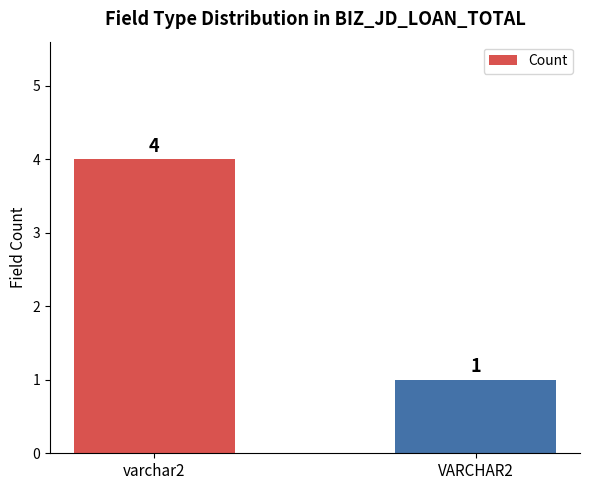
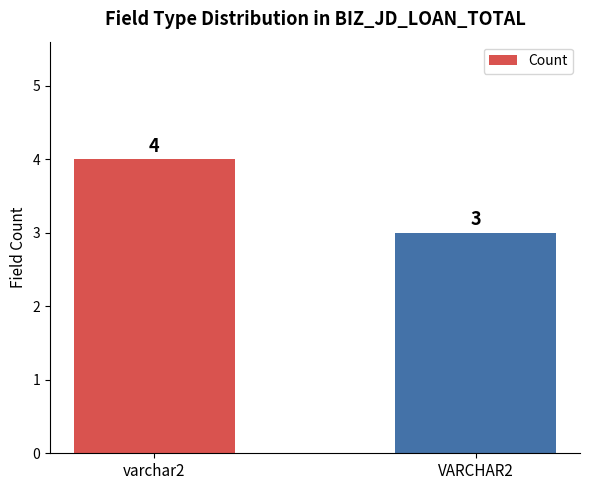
  {
    "varchar2": 4,
-   "VARCHAR2": 1
+   "VARCHAR2": 3
  }
